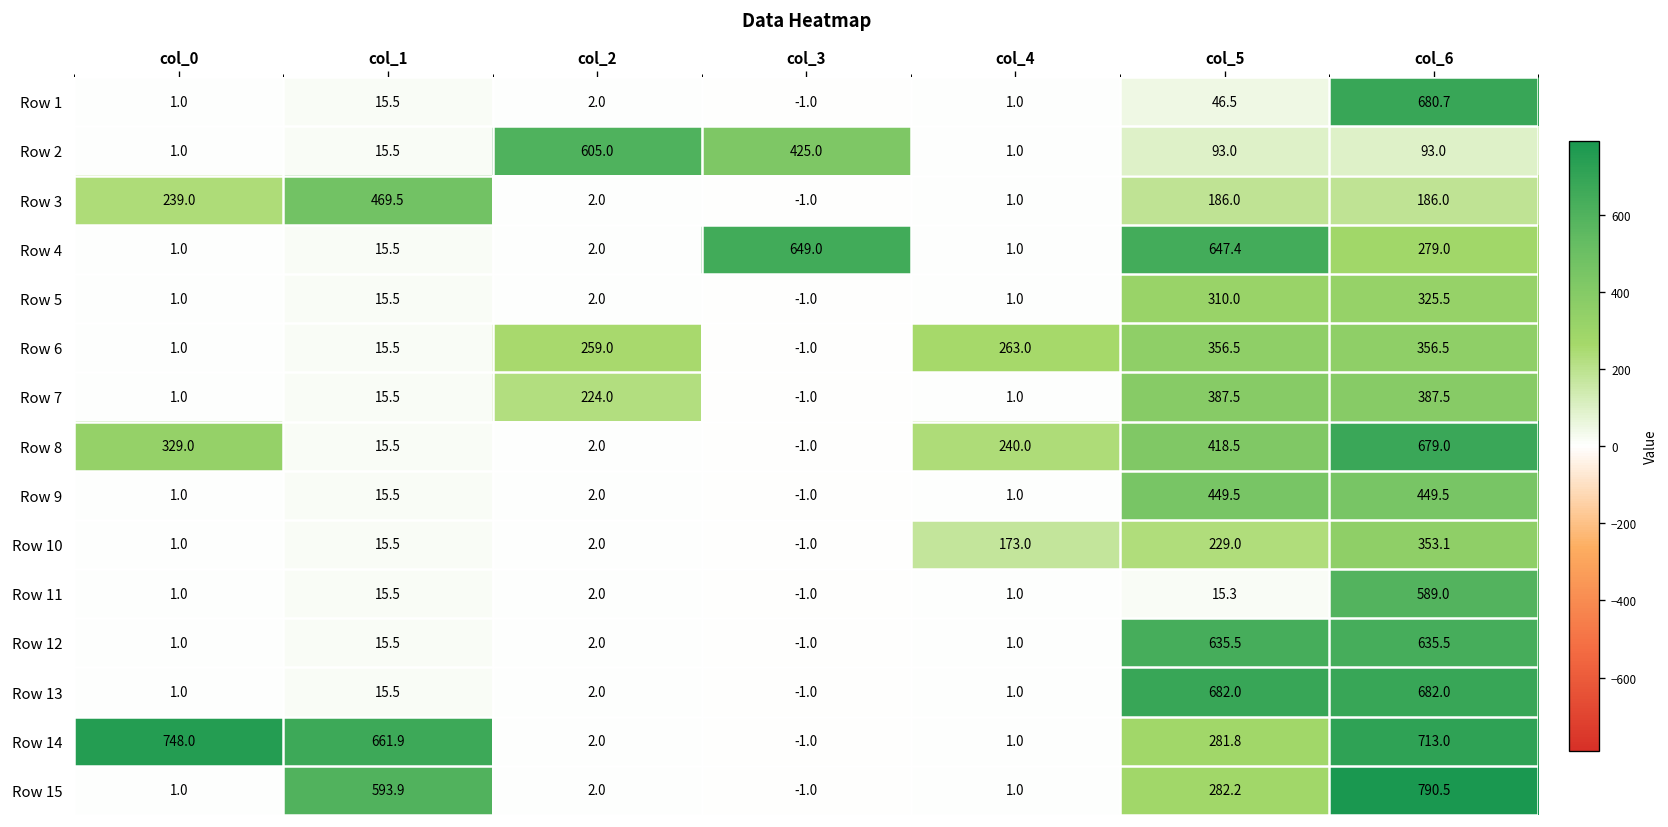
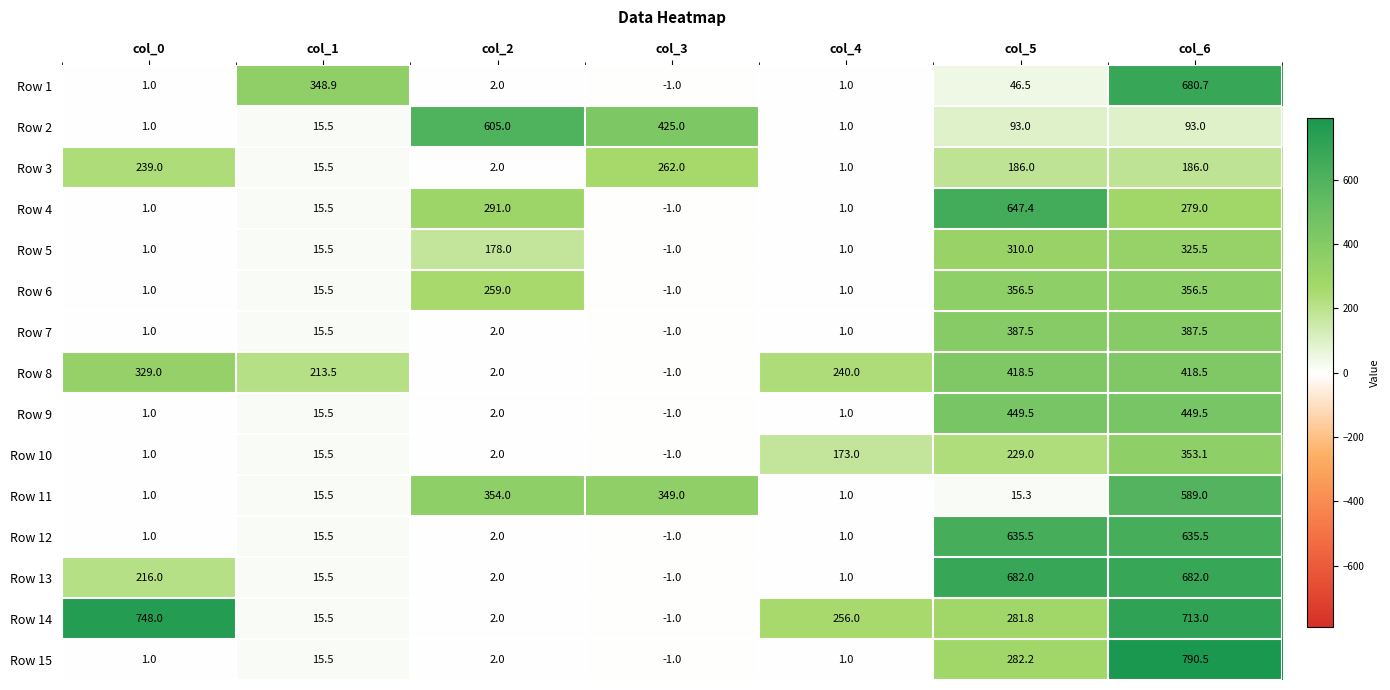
  {
    "Row 1": {
      "col_0": 1.0,
-     "col_1": 15.5,
+     "col_1": 348.9,
      "col_2": 2.0,
      "col_3": -1.0,
      "col_4": 1.0,
      "col_5": 46.5,
      "col_6": 680.7
    },
    "Row 2": {
      "col_0": 1.0,
      "col_1": 15.5,
      "col_2": 605.0,
      "col_3": 425.0,
      "col_4": 1.0,
      "col_5": 93.0,
      "col_6": 93.0
    },
    "Row 3": {
      "col_0": 239.0,
-     "col_1": 469.5,
+     "col_1": 15.5,
      "col_2": 2.0,
-     "col_3": -1.0,
+     "col_3": 262.0,
      "col_4": 1.0,
      "col_5": 186.0,
      "col_6": 186.0
    },
    "Row 4": {
      "col_0": 1.0,
      "col_1": 15.5,
-     "col_2": 2.0,
-     "col_3": 649.0,
+     "col_2": 291.0,
+     "col_3": -1.0,
      "col_4": 1.0,
      "col_5": 647.4,
      "col_6": 279.0
    },
    "Row 5": {
      "col_0": 1.0,
      "col_1": 15.5,
-     "col_2": 2.0,
+     "col_2": 178.0,
      "col_3": -1.0,
      "col_4": 1.0,
      "col_5": 310.0,
      "col_6": 325.5
    },
    "Row 6": {
      "col_0": 1.0,
      "col_1": 15.5,
      "col_2": 259.0,
      "col_3": -1.0,
-     "col_4": 263.0,
+     "col_4": 1.0,
      "col_5": 356.5,
      "col_6": 356.5
    },
    "Row 7": {
      "col_0": 1.0,
      "col_1": 15.5,
-     "col_2": 224.0,
+     "col_2": 2.0,
      "col_3": -1.0,
      "col_4": 1.0,
      "col_5": 387.5,
      "col_6": 387.5
    },
    "Row 8": {
      "col_0": 329.0,
-     "col_1": 15.5,
+     "col_1": 213.5,
      "col_2": 2.0,
      "col_3": -1.0,
      "col_4": 240.0,
      "col_5": 418.5,
-     "col_6": 679.0
+     "col_6": 418.5
    },
    "Row 9": {
      "col_0": 1.0,
      "col_1": 15.5,
      "col_2": 2.0,
      "col_3": -1.0,
      "col_4": 1.0,
      "col_5": 449.5,
      "col_6": 449.5
    },
    "Row 10": {
      "col_0": 1.0,
      "col_1": 15.5,
      "col_2": 2.0,
      "col_3": -1.0,
      "col_4": 173.0,
      "col_5": 229.0,
      "col_6": 353.1
    },
    "Row 11": {
      "col_0": 1.0,
      "col_1": 15.5,
-     "col_2": 2.0,
-     "col_3": -1.0,
+     "col_2": 354.0,
+     "col_3": 349.0,
      "col_4": 1.0,
      "col_5": 15.3,
      "col_6": 589.0
    },
    "Row 12": {
      "col_0": 1.0,
      "col_1": 15.5,
      "col_2": 2.0,
      "col_3": -1.0,
      "col_4": 1.0,
      "col_5": 635.5,
      "col_6": 635.5
    },
    "Row 13": {
-     "col_0": 1.0,
+     "col_0": 216.0,
      "col_1": 15.5,
      "col_2": 2.0,
      "col_3": -1.0,
      "col_4": 1.0,
      "col_5": 682.0,
      "col_6": 682.0
    },
    "Row 14": {
      "col_0": 748.0,
-     "col_1": 661.9,
+     "col_1": 15.5,
      "col_2": 2.0,
      "col_3": -1.0,
-     "col_4": 1.0,
+     "col_4": 256.0,
      "col_5": 281.8,
      "col_6": 713.0
    },
    "Row 15": {
      "col_0": 1.0,
-     "col_1": 593.9,
+     "col_1": 15.5,
      "col_2": 2.0,
      "col_3": -1.0,
      "col_4": 1.0,
      "col_5": 282.2,
      "col_6": 790.5
    }
  }
